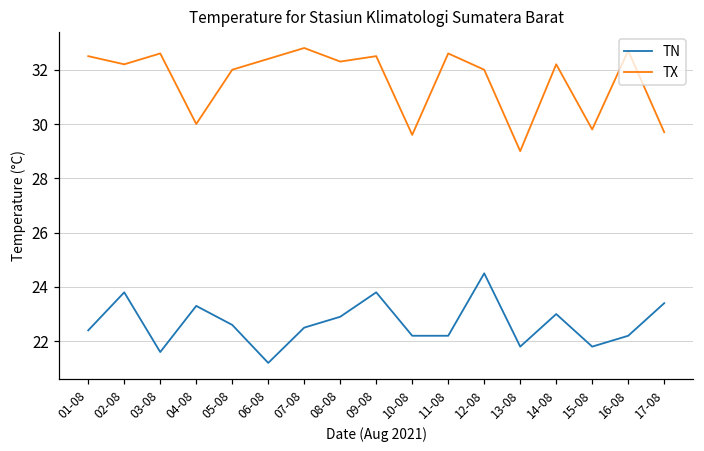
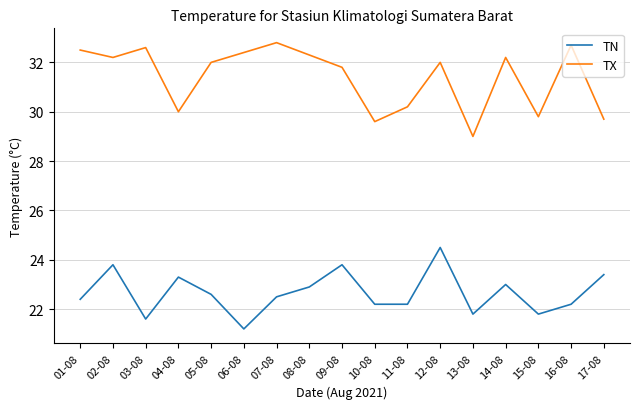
  {
    "TN": {
      "01-08": 22.4,
      "02-08": 23.8,
      "03-08": 21.6,
      "04-08": 23.3,
      "05-08": 22.6,
      "06-08": 21.2,
      "07-08": 22.5,
      "08-08": 22.9,
      "09-08": 23.8,
      "10-08": 22.2,
      "11-08": 22.2,
      "12-08": 24.5,
      "13-08": 21.8,
      "14-08": 23.0,
      "15-08": 21.8,
      "16-08": 22.2,
      "17-08": 23.4
    },
    "TX": {
      "01-08": 32.5,
      "02-08": 32.2,
      "03-08": 32.6,
      "04-08": 30.0,
      "05-08": 32.0,
      "06-08": 32.4,
      "07-08": 32.8,
      "08-08": 32.3,
-     "09-08": 32.5,
+     "09-08": 31.8,
      "10-08": 29.6,
-     "11-08": 32.6,
+     "11-08": 30.2,
      "12-08": 32.0,
      "13-08": 29.0,
      "14-08": 32.2,
      "15-08": 29.8,
      "17-08": 29.7
    }
  }
